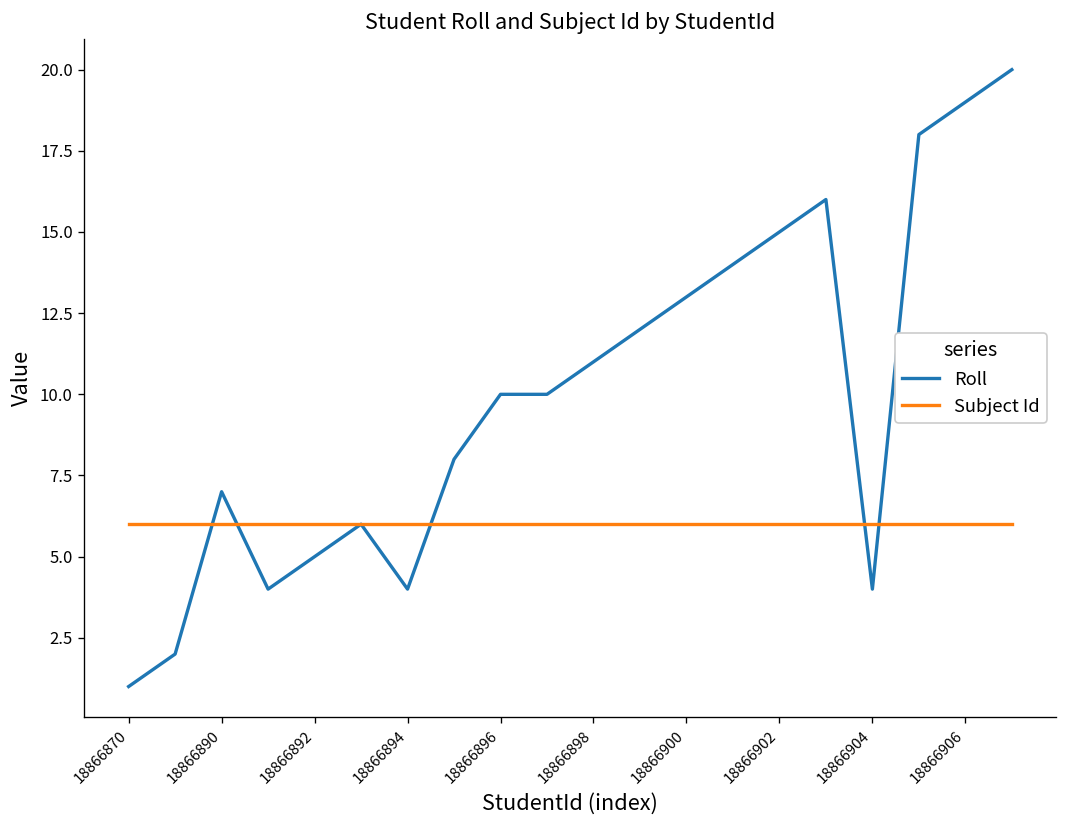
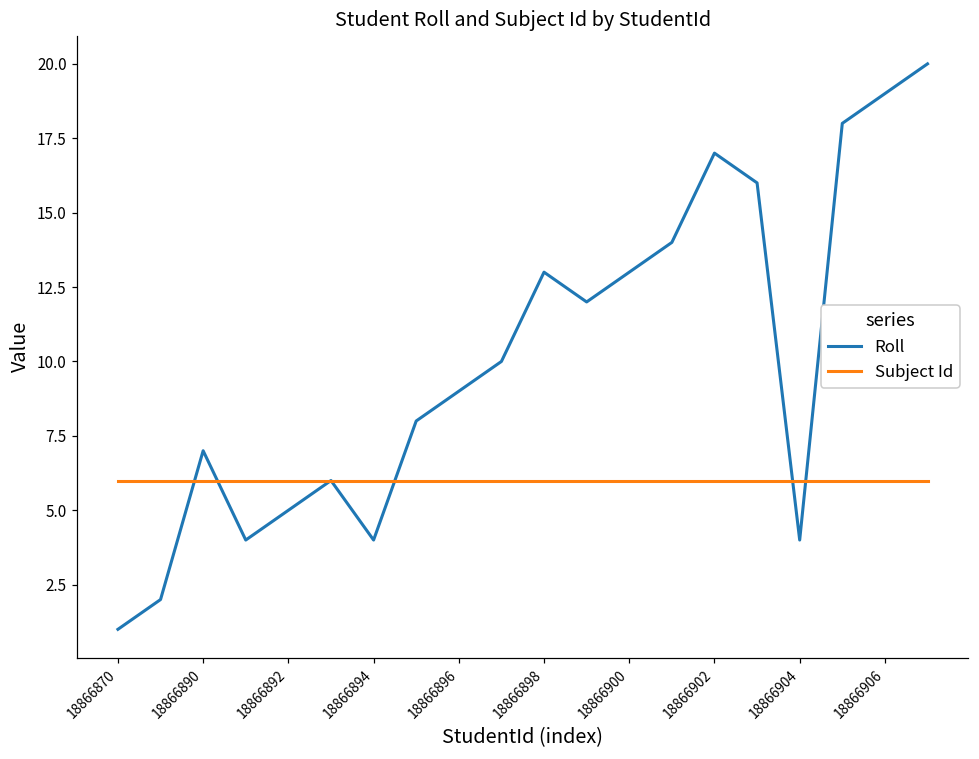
  {
    "Roll": {
      "18866870": 1,
      "18866890": 7,
      "18866892": 5,
      "18866894": 4,
-     "18866896": 10,
-     "18866898": 11,
+     "18866896": 9,
+     "18866898": 13,
      "18866900": 13,
-     "18866902": 15,
+     "18866902": 17,
      "18866904": 4,
      "18866906": 19
    },
    "Subject Id": {
      "18866870": 6,
      "18866890": 6,
      "18866892": 6,
      "18866894": 6,
      "18866896": 6,
      "18866898": 6,
      "18866900": 6,
      "18866902": 6,
      "18866904": 6,
      "18866906": 6
    }
  }
